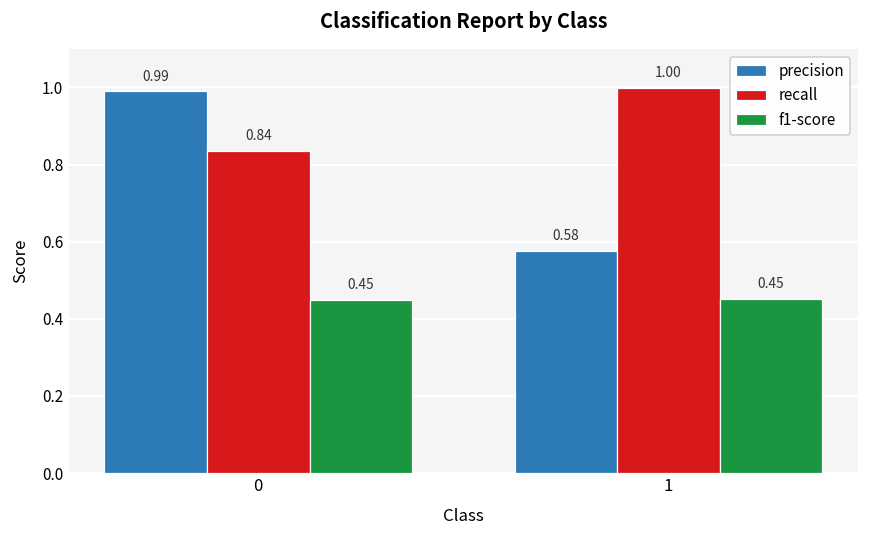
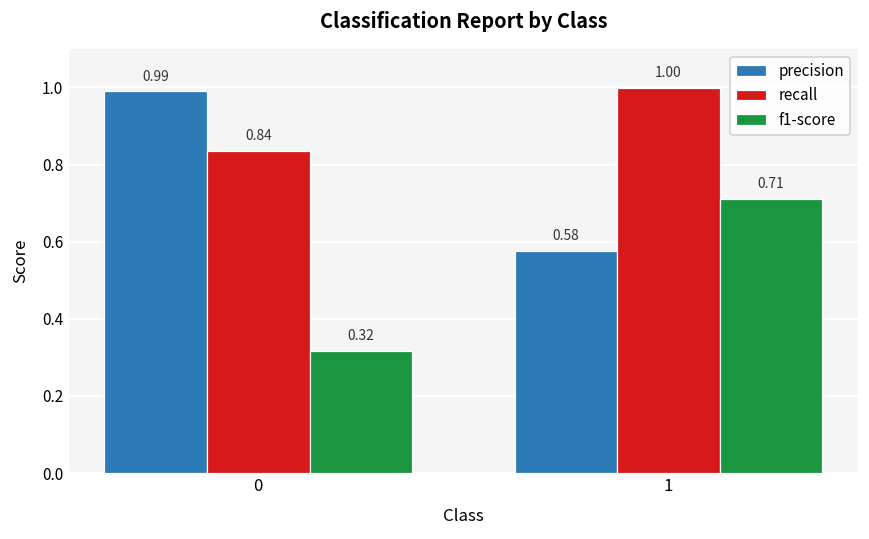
  {
    "precision": {
      "0": 0.99,
      "1": 0.58
    },
    "recall": {
      "0": 0.84,
      "1": 1.00
    },
    "f1-score": {
-     "0": 0.45,
-     "1": 0.45
+     "0": 0.32,
+     "1": 0.71
    }
  }
